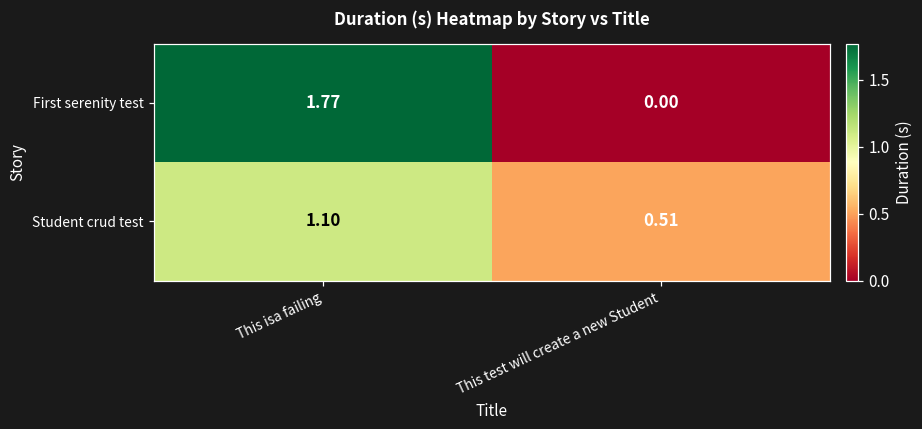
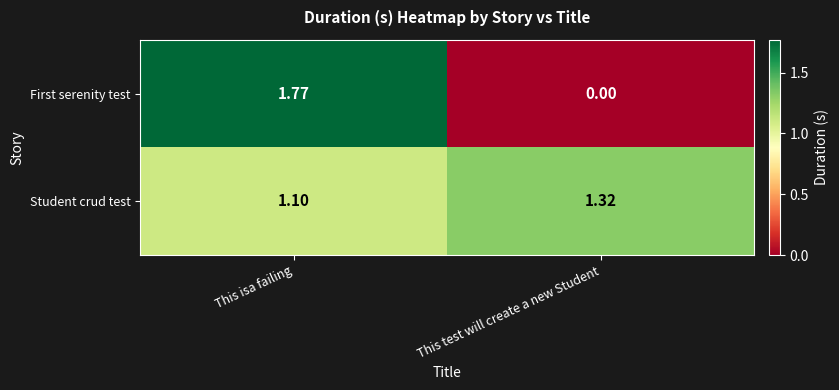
  {
    "First serenity test": {
      "This isa failing": 1.77,
      "This test will create a new Student": 0.00
    },
    "Student crud test": {
      "This isa failing": 1.10,
-     "This test will create a new Student": 0.51
+     "This test will create a new Student": 1.32
    }
  }
